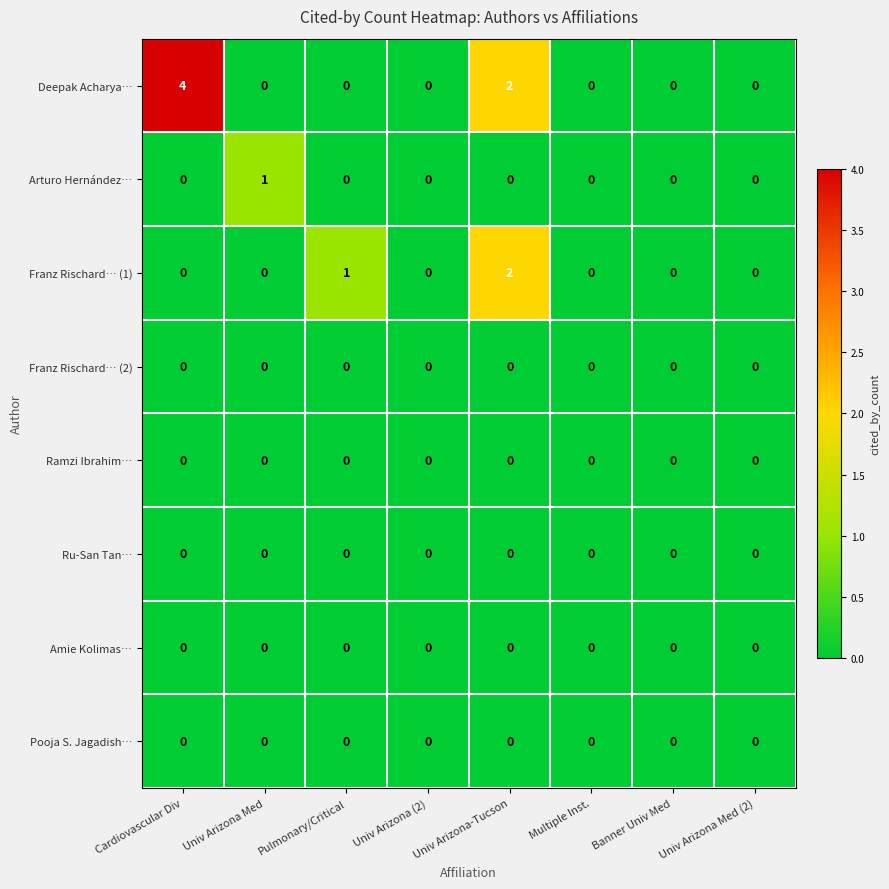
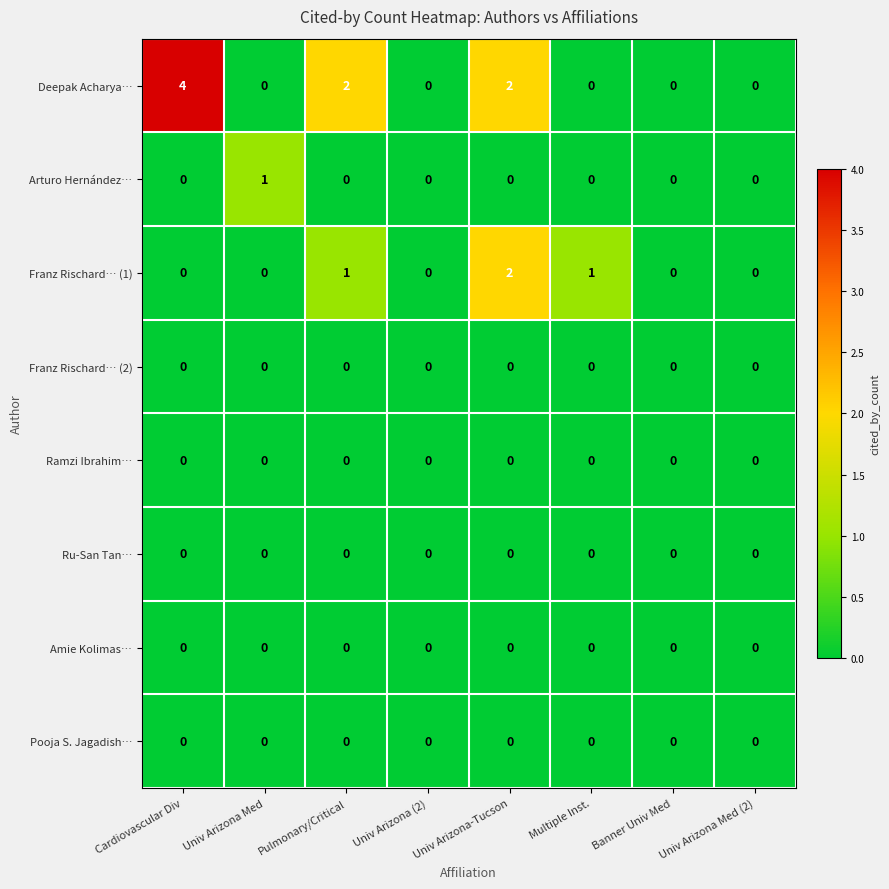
  {
    "Deepak Acharya…": {
      "Cardiovascular Div": 4,
      "Univ Arizona Med": 0,
-     "Pulmonary/Critical": 0,
+     "Pulmonary/Critical": 2,
      "Univ Arizona (2)": 0,
      "Univ Arizona-Tucson": 2,
      "Multiple Inst.": 0,
      "Banner Univ Med": 0,
      "Univ Arizona Med (2)": 0
    },
    "Arturo Hernández…": {
      "Cardiovascular Div": 0,
      "Univ Arizona Med": 1,
      "Pulmonary/Critical": 0,
      "Univ Arizona (2)": 0,
      "Univ Arizona-Tucson": 0,
      "Multiple Inst.": 0,
      "Banner Univ Med": 0,
      "Univ Arizona Med (2)": 0
    },
    "Franz Rischard… (1)": {
      "Cardiovascular Div": 0,
      "Univ Arizona Med": 0,
      "Pulmonary/Critical": 1,
      "Univ Arizona (2)": 0,
      "Univ Arizona-Tucson": 2,
-     "Multiple Inst.": 0,
+     "Multiple Inst.": 1,
      "Banner Univ Med": 0,
      "Univ Arizona Med (2)": 0
    },
    "Franz Rischard… (2)": {
      "Cardiovascular Div": 0,
      "Univ Arizona Med": 0,
      "Pulmonary/Critical": 0,
      "Univ Arizona (2)": 0,
      "Univ Arizona-Tucson": 0,
      "Multiple Inst.": 0,
      "Banner Univ Med": 0,
      "Univ Arizona Med (2)": 0
    },
    "Ramzi Ibrahim…": {
      "Cardiovascular Div": 0,
      "Univ Arizona Med": 0,
      "Pulmonary/Critical": 0,
      "Univ Arizona (2)": 0,
      "Univ Arizona-Tucson": 0,
      "Multiple Inst.": 0,
      "Banner Univ Med": 0,
      "Univ Arizona Med (2)": 0
    },
    "Ru-San Tan…": {
      "Cardiovascular Div": 0,
      "Univ Arizona Med": 0,
      "Pulmonary/Critical": 0,
      "Univ Arizona (2)": 0,
      "Univ Arizona-Tucson": 0,
      "Multiple Inst.": 0,
      "Banner Univ Med": 0,
      "Univ Arizona Med (2)": 0
    },
    "Amie Kolimas…": {
      "Cardiovascular Div": 0,
      "Univ Arizona Med": 0,
      "Pulmonary/Critical": 0,
      "Univ Arizona (2)": 0,
      "Univ Arizona-Tucson": 0,
      "Multiple Inst.": 0,
      "Banner Univ Med": 0,
      "Univ Arizona Med (2)": 0
    },
    "Pooja S. Jagadish…": {
      "Cardiovascular Div": 0,
      "Univ Arizona Med": 0,
      "Pulmonary/Critical": 0,
      "Univ Arizona (2)": 0,
      "Univ Arizona-Tucson": 0,
      "Multiple Inst.": 0,
      "Banner Univ Med": 0,
      "Univ Arizona Med (2)": 0
    }
  }
